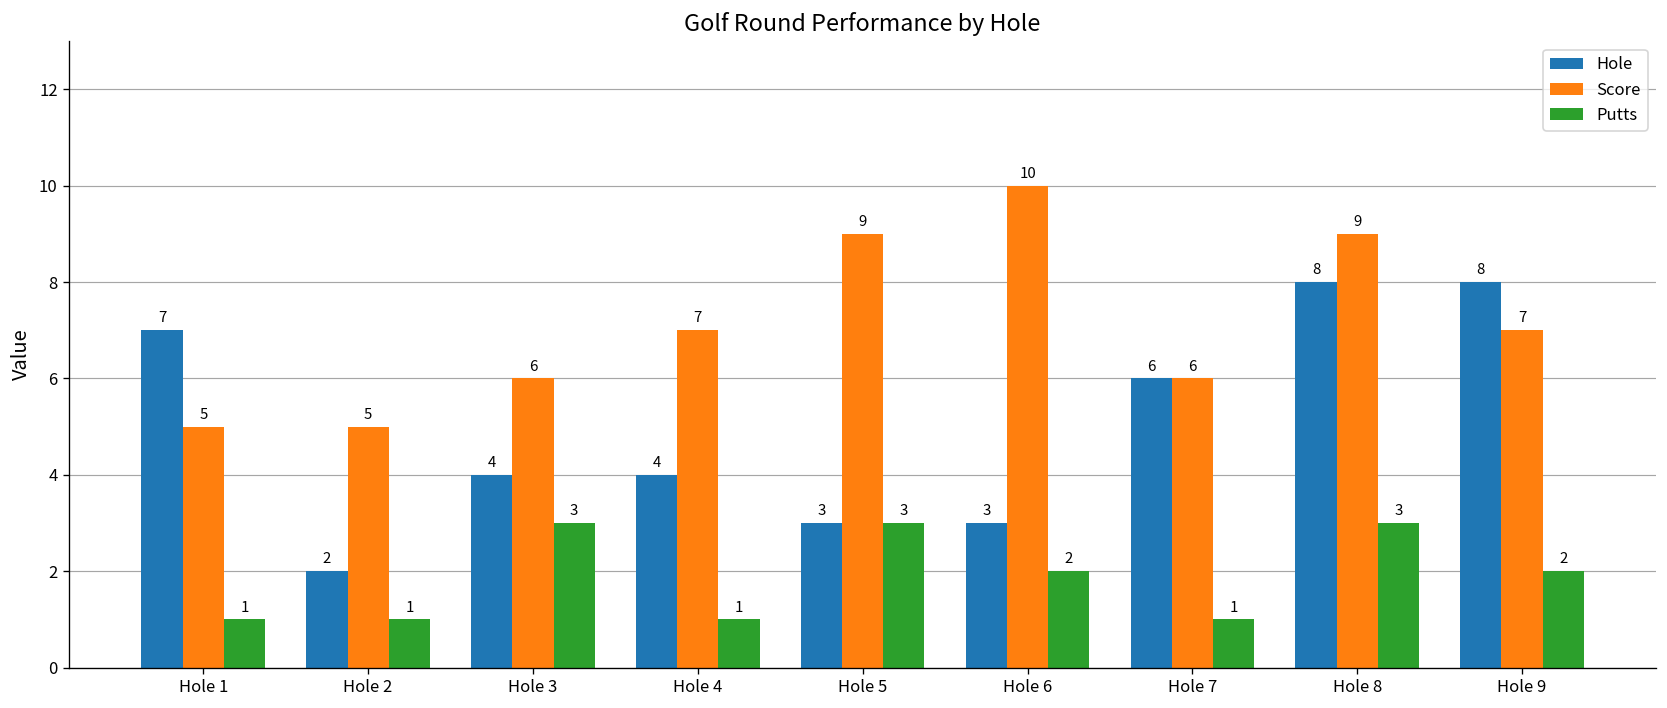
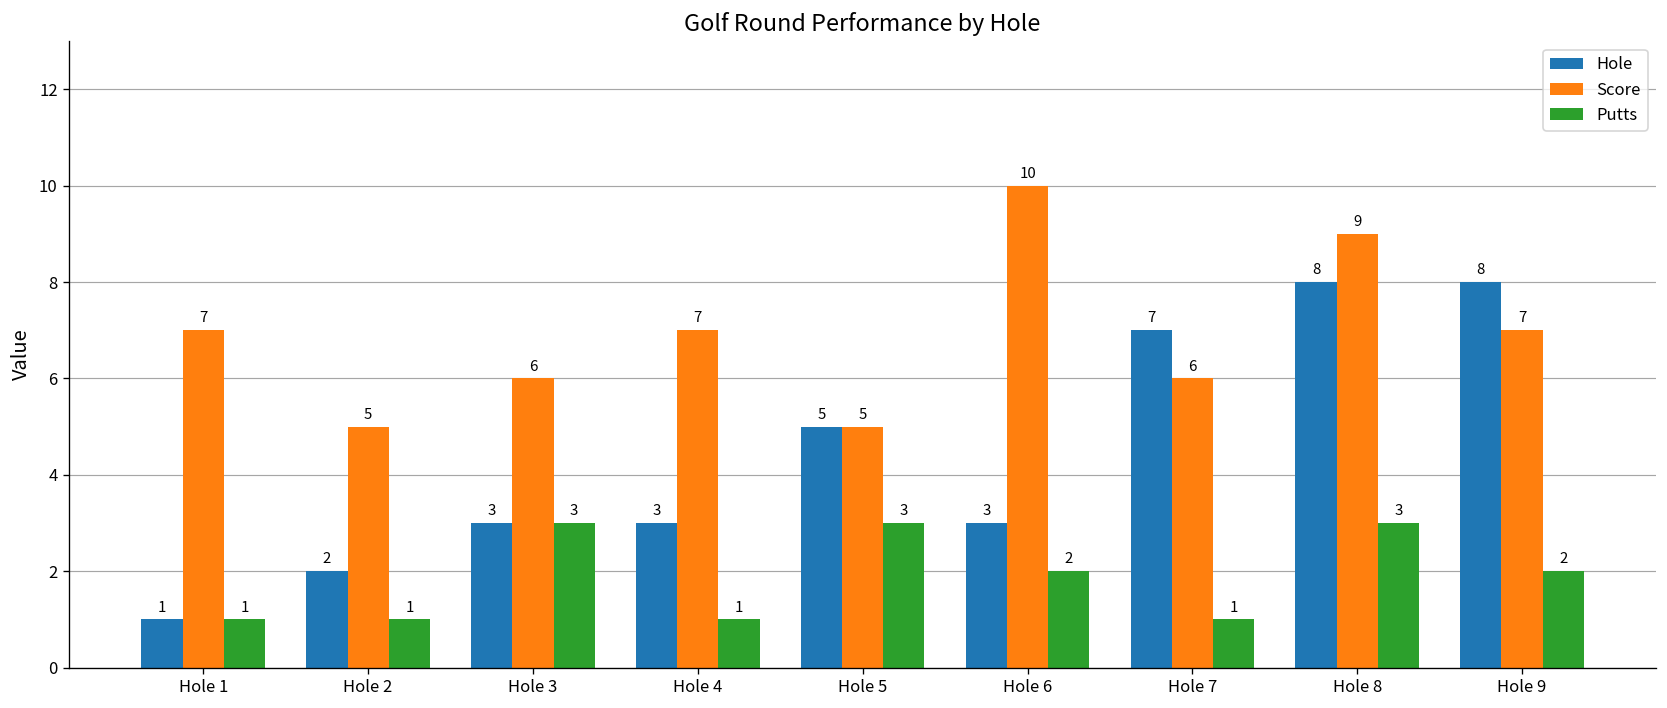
  {
    "Hole": {
-     "Hole 1": 7,
+     "Hole 1": 1,
      "Hole 2": 2,
-     "Hole 3": 4,
-     "Hole 4": 4,
-     "Hole 5": 3,
+     "Hole 3": 3,
+     "Hole 4": 3,
+     "Hole 5": 5,
      "Hole 6": 3,
-     "Hole 7": 6,
+     "Hole 7": 7,
      "Hole 8": 8,
      "Hole 9": 8
    },
    "Score": {
-     "Hole 1": 5,
+     "Hole 1": 7,
      "Hole 2": 5,
      "Hole 3": 6,
      "Hole 4": 7,
-     "Hole 5": 9,
+     "Hole 5": 5,
      "Hole 6": 10,
      "Hole 7": 6,
      "Hole 8": 9,
      "Hole 9": 7
    },
    "Putts": {
      "Hole 1": 1,
      "Hole 2": 1,
      "Hole 3": 3,
      "Hole 4": 1,
      "Hole 5": 3,
      "Hole 6": 2,
      "Hole 7": 1,
      "Hole 8": 3,
      "Hole 9": 2
    }
  }
